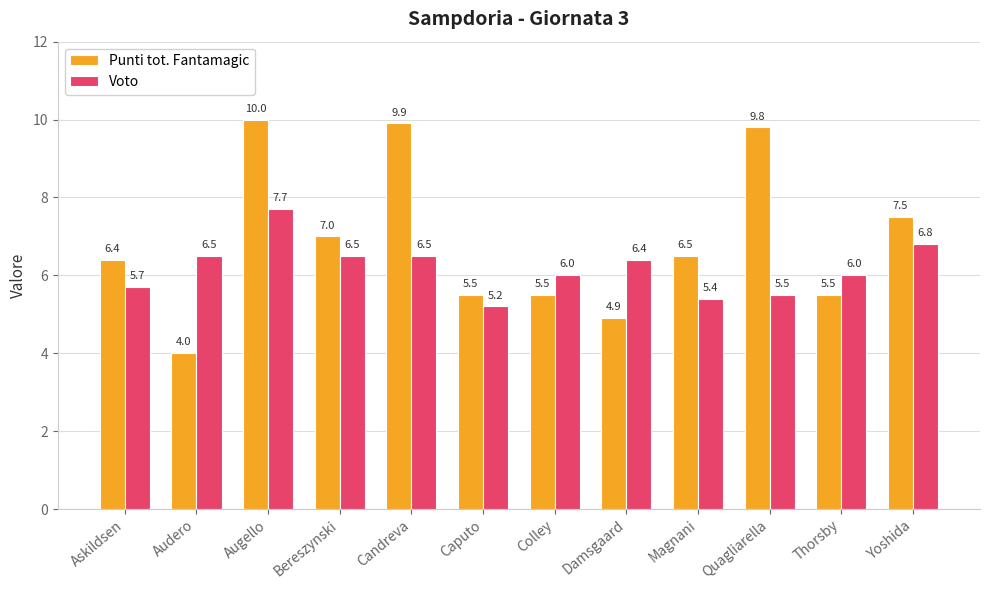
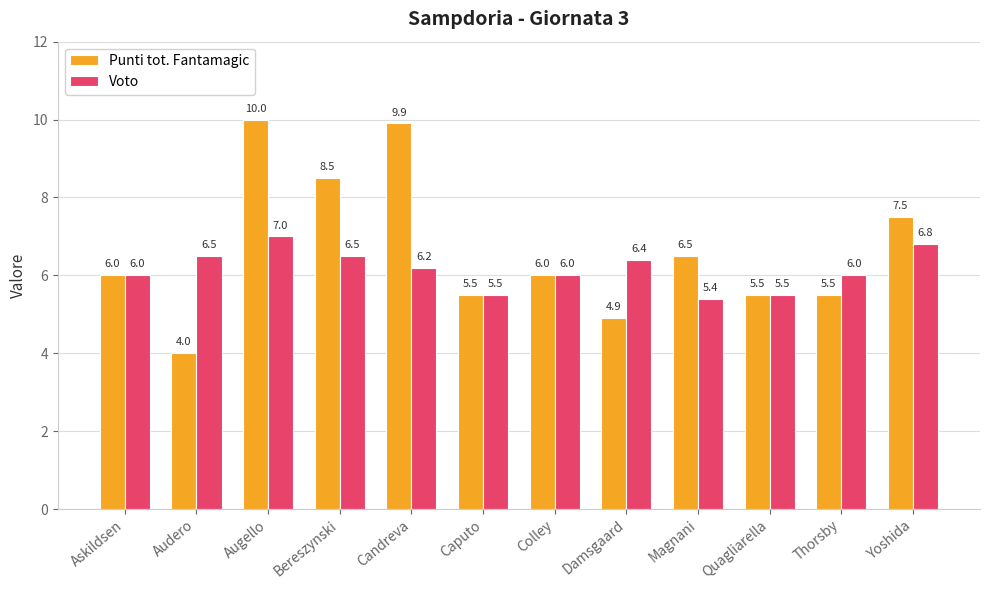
  {
    "Punti tot. Fantamagic": {
-     "Askildsen": 6.4,
+     "Askildsen": 6.0,
      "Audero": 4.0,
      "Augello": 10.0,
-     "Bereszynski": 7.0,
+     "Bereszynski": 8.5,
      "Candreva": 9.9,
      "Caputo": 5.5,
-     "Colley": 5.5,
+     "Colley": 6.0,
      "Damsgaard": 4.9,
      "Magnani": 6.5,
-     "Quagliarella": 9.8,
+     "Quagliarella": 5.5,
      "Thorsby": 5.5,
      "Yoshida": 7.5
    },
    "Voto": {
-     "Askildsen": 5.7,
+     "Askildsen": 6.0,
      "Audero": 6.5,
-     "Augello": 7.7,
+     "Augello": 7.0,
      "Bereszynski": 6.5,
-     "Candreva": 6.5,
-     "Caputo": 5.2,
+     "Candreva": 6.2,
+     "Caputo": 5.5,
      "Colley": 6.0,
      "Damsgaard": 6.4,
      "Magnani": 5.4,
      "Quagliarella": 5.5,
      "Thorsby": 6.0,
      "Yoshida": 6.8
    }
  }
